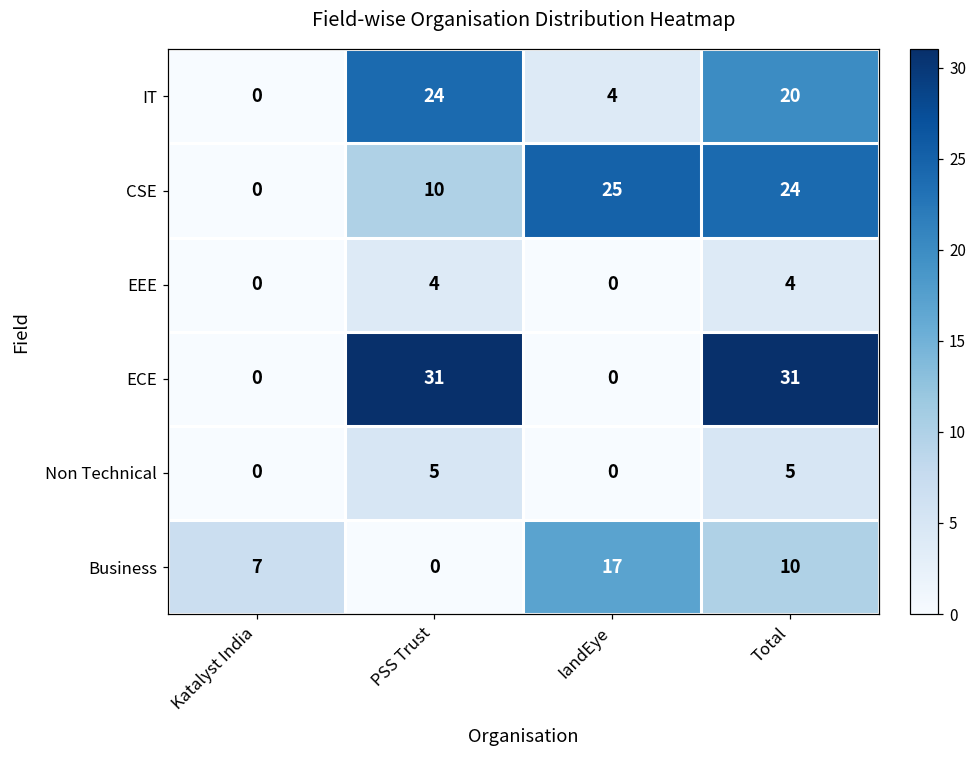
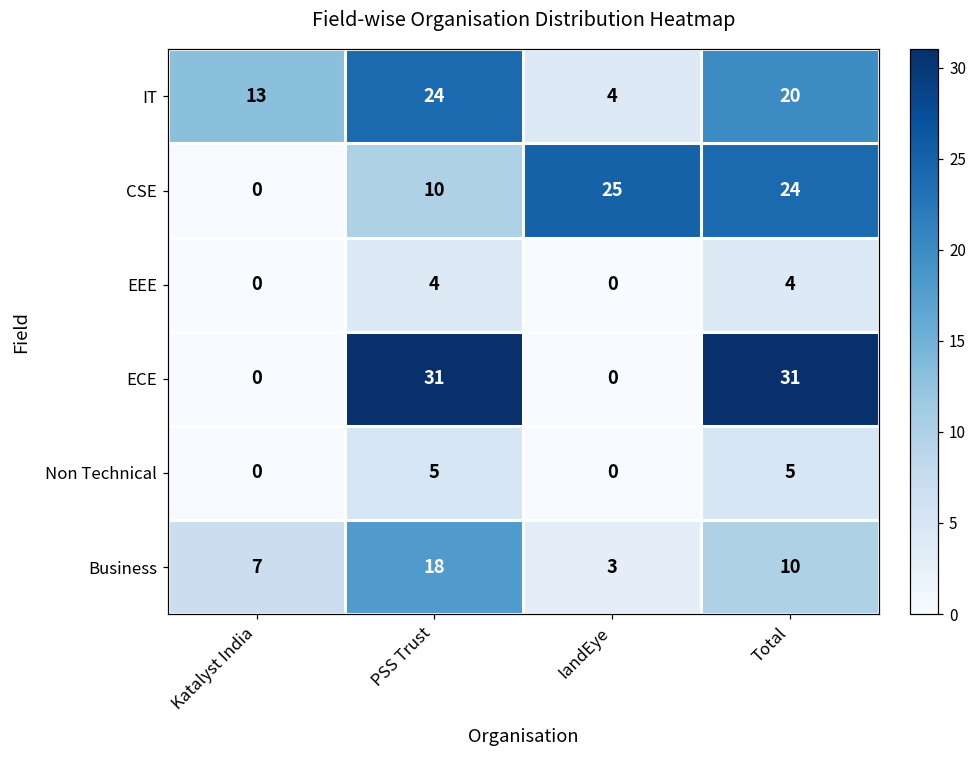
  {
    "IT": {
-     "Katalyst India": 0,
+     "Katalyst India": 13,
      "PSS Trust": 24,
      "IandEye": 4,
      "Total": 20
    },
    "CSE": {
      "Katalyst India": 0,
      "PSS Trust": 10,
      "IandEye": 25,
      "Total": 24
    },
    "EEE": {
      "Katalyst India": 0,
      "PSS Trust": 4,
      "IandEye": 0,
      "Total": 4
    },
    "ECE": {
      "Katalyst India": 0,
      "PSS Trust": 31,
      "IandEye": 0,
      "Total": 31
    },
    "Non Technical": {
      "Katalyst India": 0,
      "PSS Trust": 5,
      "IandEye": 0,
      "Total": 5
    },
    "Business": {
      "Katalyst India": 7,
-     "PSS Trust": 0,
-     "IandEye": 17,
+     "PSS Trust": 18,
+     "IandEye": 3,
      "Total": 10
    }
  }
